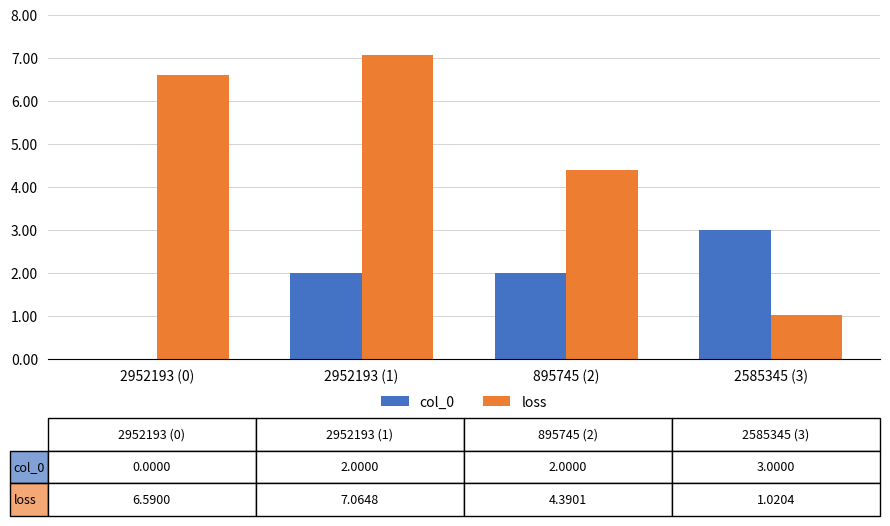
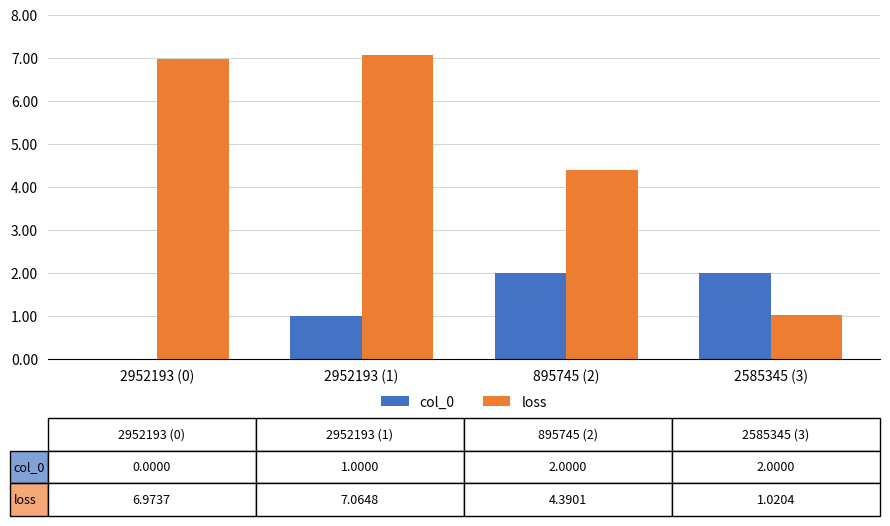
  {
    "col_0": {
-     "2952193 (1)": 2.0000,
-     "2585345 (3)": 3.0000
+     "2952193 (1)": 1.0000,
+     "2585345 (3)": 2.0000
    },
    "loss": {
-     "2952193 (0)": 6.5900
+     "2952193 (0)": 6.9737
    }
  }
